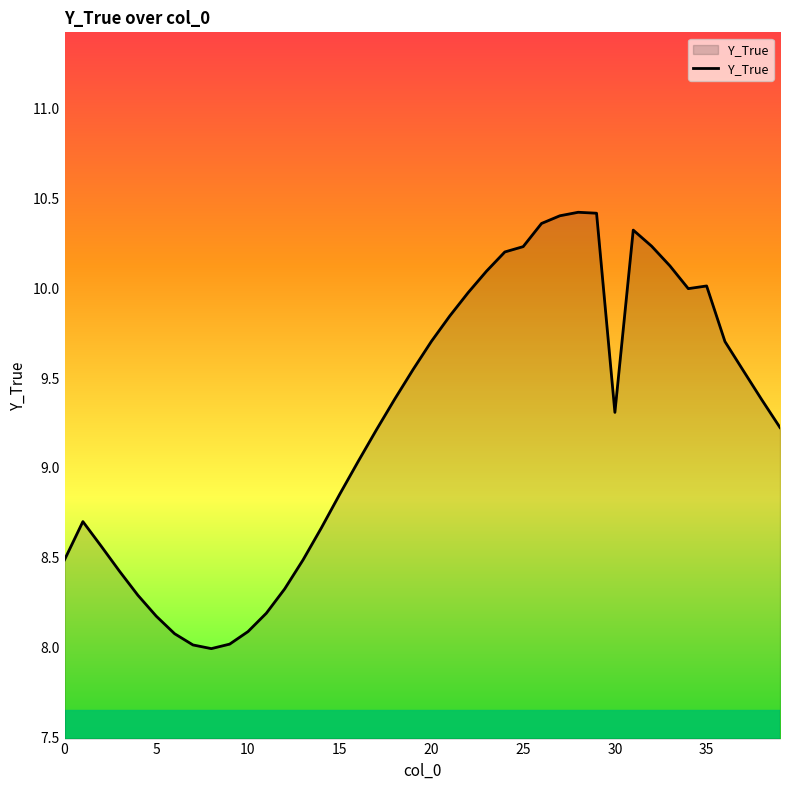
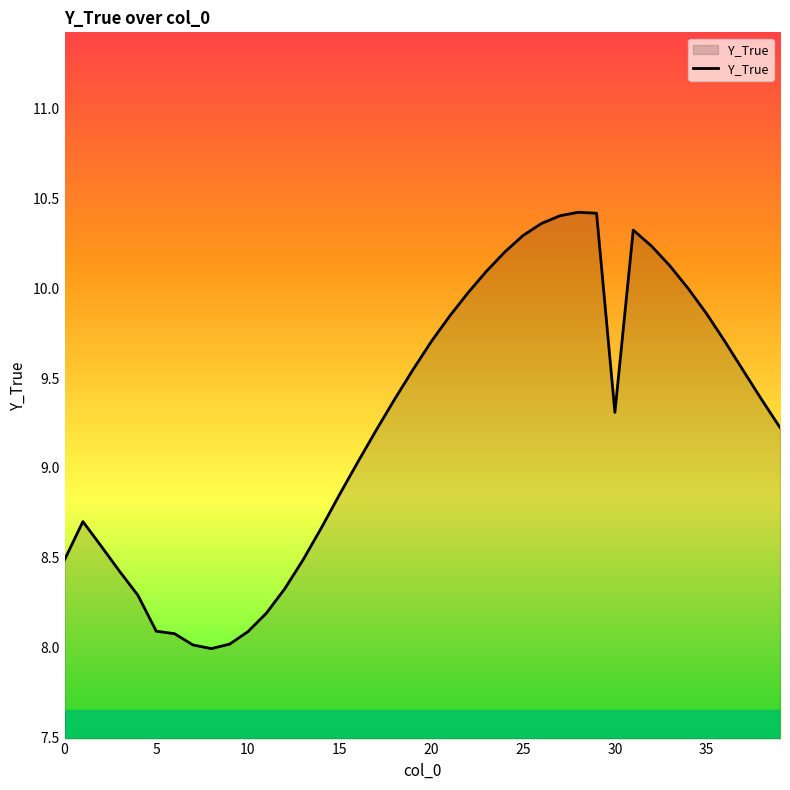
  {
    "0": 8.49,
-   "5": 8.18,
+   "5": 8.09,
    "10": 8.09,
    "15": 8.85,
    "20": 9.70,
-   "25": 10.23,
+   "25": 10.29,
    "30": 9.31,
-   "35": 10.01
+   "35": 9.86
  }
